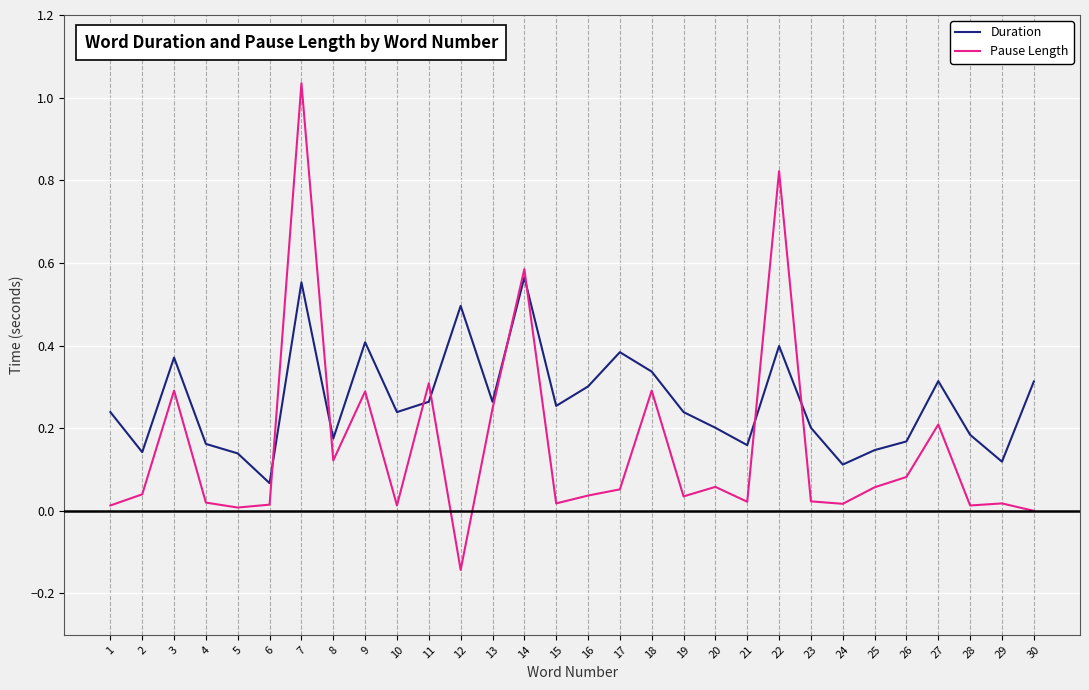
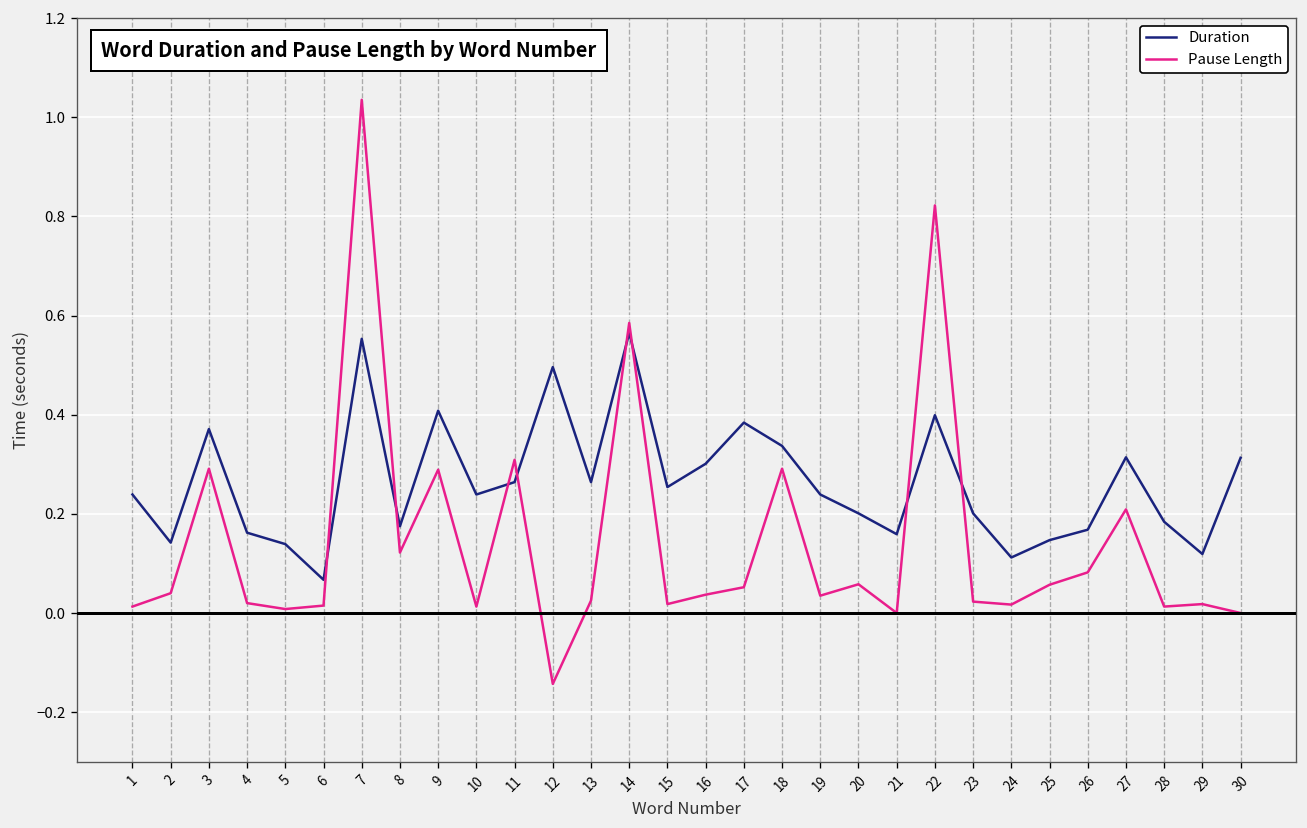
  {
    "Duration": {
      "1": 0.24,
      "2": 0.14,
      "3": 0.37,
      "4": 0.16,
      "5": 0.14,
      "6": 0.07,
      "7": 0.55,
      "8": 0.18,
      "9": 0.41,
      "10": 0.24,
      "11": 0.26,
      "12": 0.50,
      "13": 0.26,
      "14": 0.57,
      "15": 0.25,
      "16": 0.30,
      "17": 0.38,
      "18": 0.34,
      "19": 0.24,
      "20": 0.20,
      "21": 0.16,
      "22": 0.40,
      "23": 0.20,
      "24": 0.11,
      "25": 0.15,
      "26": 0.17,
      "27": 0.31,
      "28": 0.18,
      "29": 0.12,
      "30": 0.31
    },
    "Pause Length": {
      "1": 0.01,
      "2": 0.04,
      "3": 0.29,
      "4": 0.02,
      "5": 0.01,
      "6": 0.02,
      "7": 1.04,
      "8": 0.12,
      "9": 0.29,
      "10": 0.01,
      "11": 0.31,
      "12": -0.14,
-     "13": 0.25,
+     "13": 0.03,
      "14": 0.59,
      "15": 0.02,
      "16": 0.04,
      "17": 0.05,
      "18": 0.29,
      "19": 0.04,
      "20": 0.06,
-     "21": 0.02,
+     "21": 0.00,
      "22": 0.82,
      "23": 0.02,
      "24": 0.02,
      "25": 0.06,
      "26": 0.08,
      "27": 0.21,
      "28": 0.01,
      "29": 0.02,
      "30": 0.00
    }
  }
